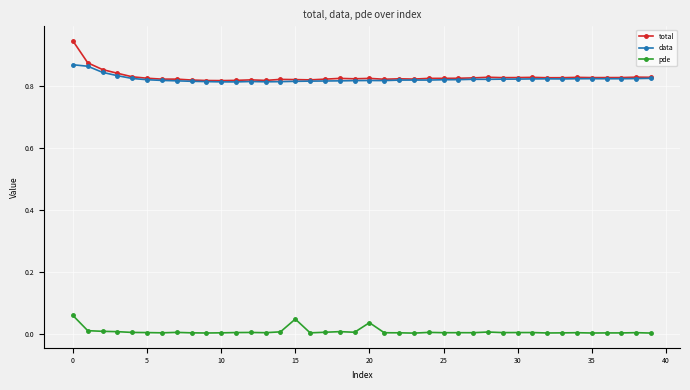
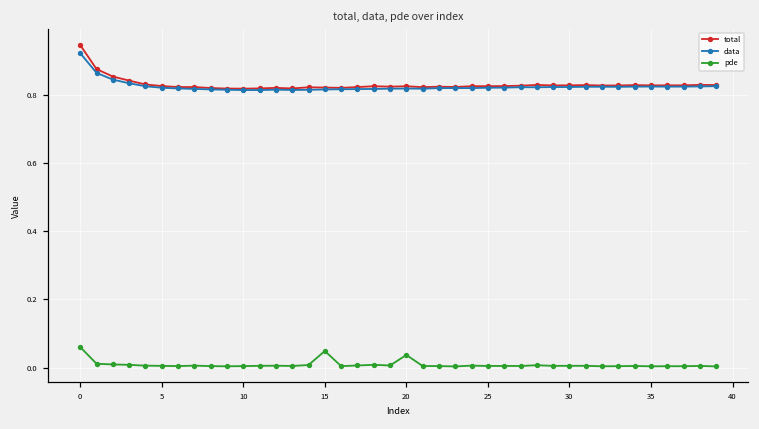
  {
    "total": {
      "0": 0.95
    },
    "data": {
-     "0": 0.87
+     "0": 0.92
    },
    "pde": {
      "0": 0.06,
      "5": 0.00,
      "10": 0.00,
      "15": 0.05,
      "20": 0.04,
      "25": 0.00,
      "30": 0.00,
      "35": 0.00
    }
  }
